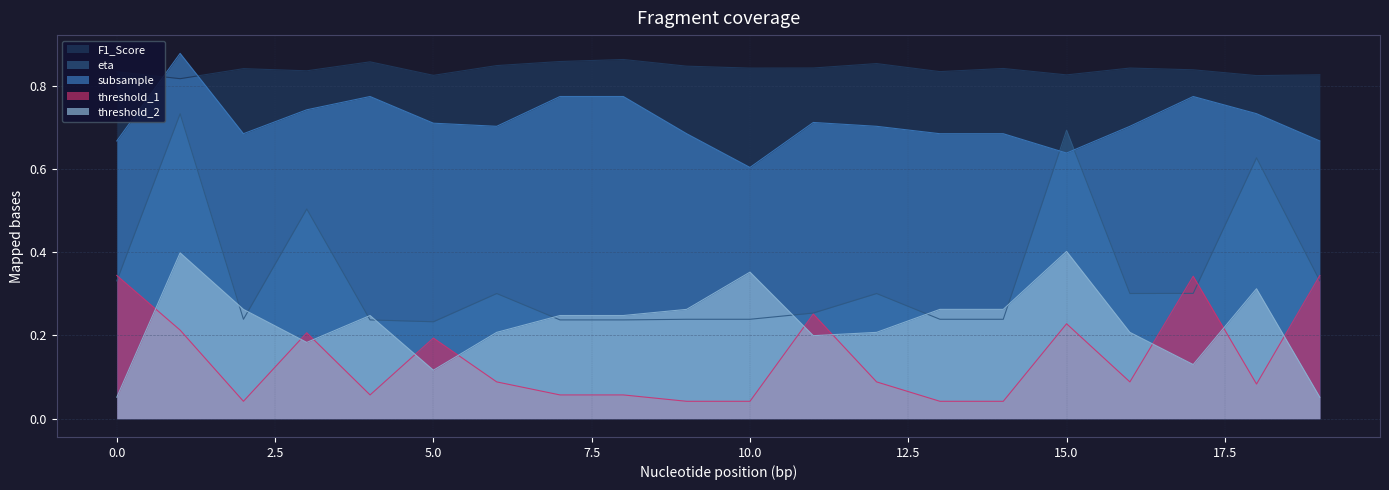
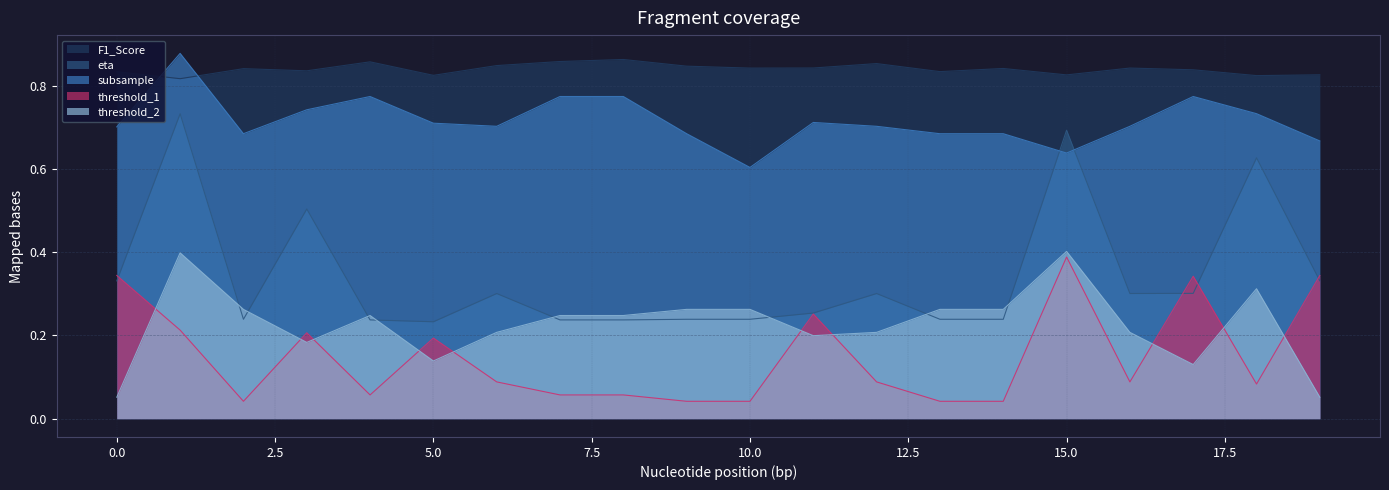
  {
    "subsample": {
-     "0.0": 0.67,
+     "0.0": 0.70,
      "5.0": 0.71,
      "10.0": 0.60,
      "15.0": 0.64
    },
    "threshold_1": {
      "0.0": 0.34,
      "5.0": 0.19,
      "10.0": 0.04,
-     "15.0": 0.23
+     "15.0": 0.39
    },
    "threshold_2": {
      "0.0": 0.05,
-     "5.0": 0.12,
-     "10.0": 0.35,
+     "5.0": 0.14,
+     "10.0": 0.26,
      "15.0": 0.40
    }
  }
